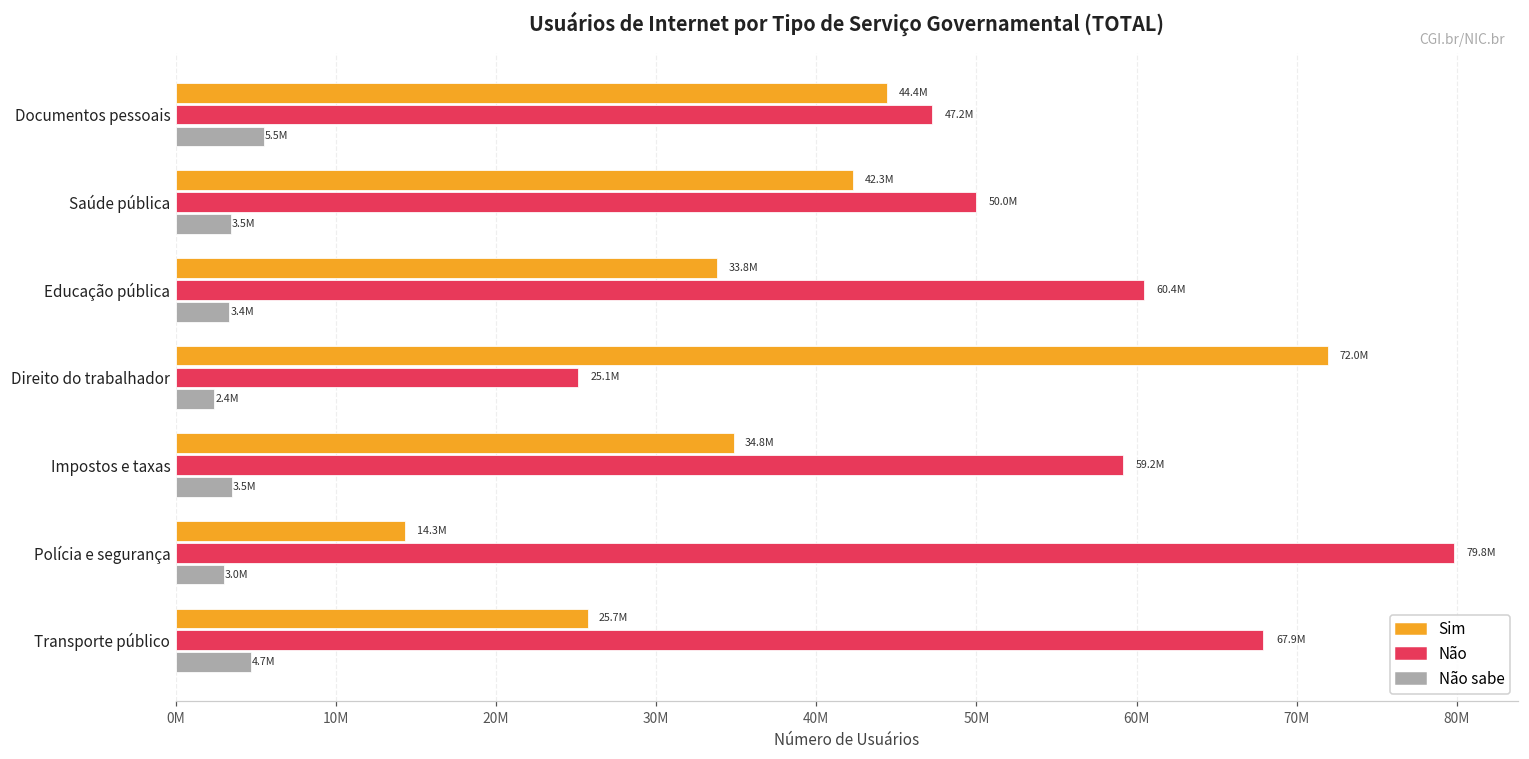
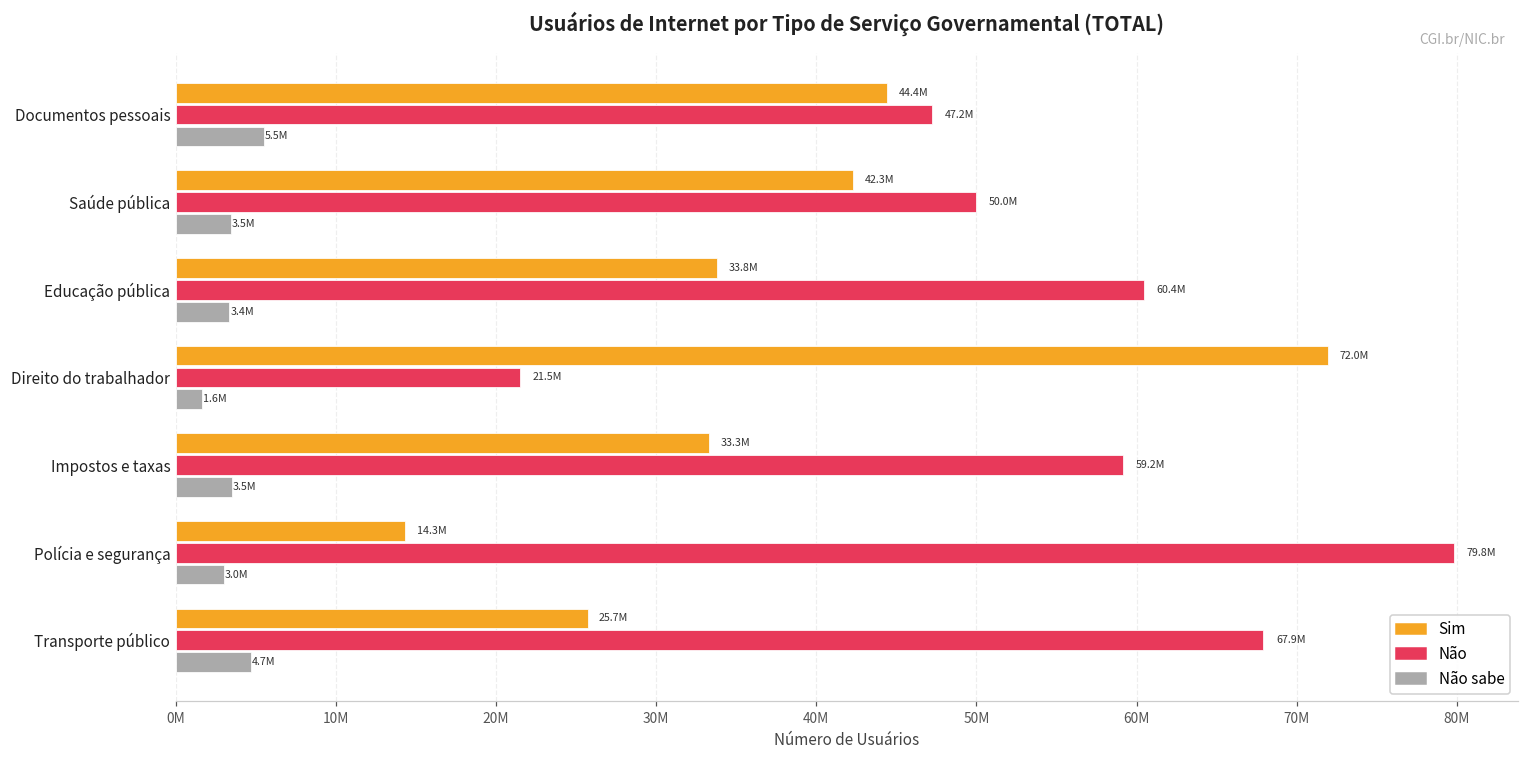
  {
    "Sim": {
      "Documentos pessoais": "44.4M",
      "Saúde pública": "42.3M",
      "Educação pública": "33.8M",
      "Direito do trabalhador": "72.0M",
-     "Impostos e taxas": "34.8M",
+     "Impostos e taxas": "33.3M",
      "Polícia e segurança": "14.3M",
      "Transporte público": "25.7M"
    },
    "Não": {
      "Documentos pessoais": "47.2M",
      "Saúde pública": "50.0M",
      "Educação pública": "60.4M",
-     "Direito do trabalhador": "25.1M",
+     "Direito do trabalhador": "21.5M",
      "Impostos e taxas": "59.2M",
      "Polícia e segurança": "79.8M",
      "Transporte público": "67.9M"
    },
    "Não sabe": {
      "Documentos pessoais": "5.5M",
      "Saúde pública": "3.5M",
      "Educação pública": "3.4M",
-     "Direito do trabalhador": "2.4M",
+     "Direito do trabalhador": "1.6M",
      "Impostos e taxas": "3.5M",
      "Polícia e segurança": "3.0M",
      "Transporte público": "4.7M"
    }
  }
